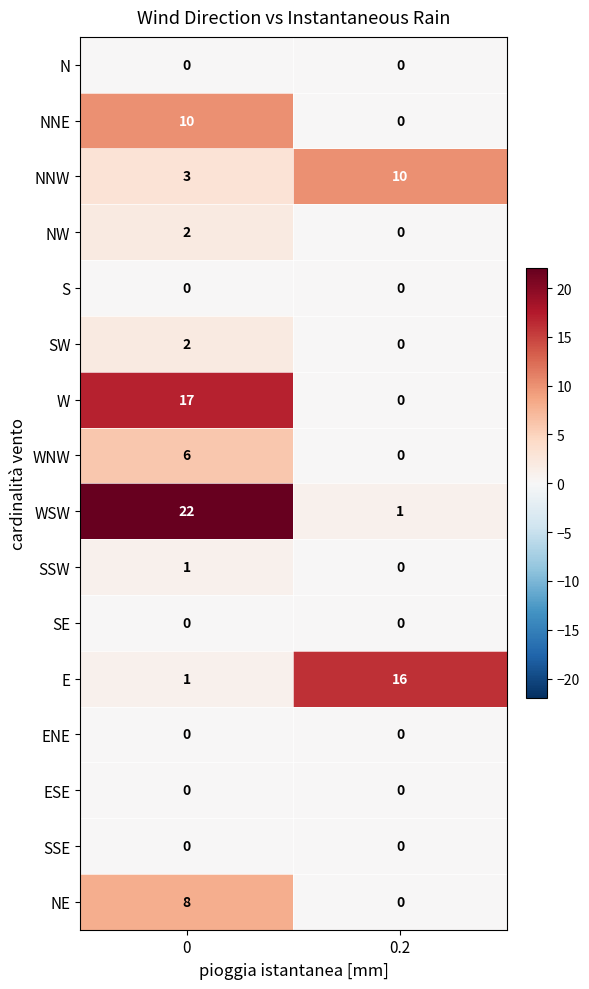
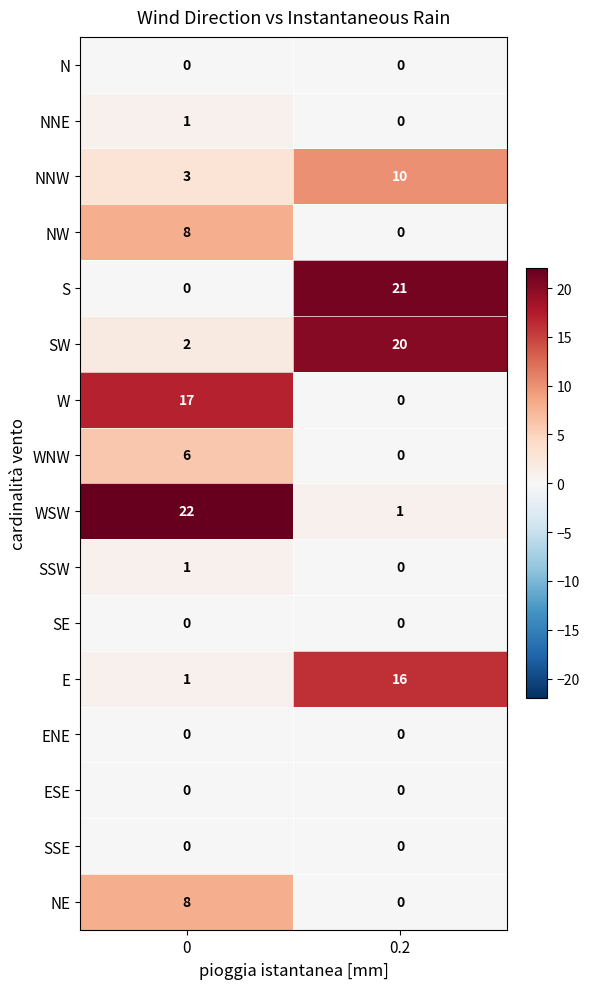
  {
    "N": {
      "0": 0,
      "0.2": 0
    },
    "NNE": {
-     "0": 10,
+     "0": 1,
      "0.2": 0
    },
    "NNW": {
      "0": 3,
      "0.2": 10
    },
    "NW": {
-     "0": 2,
+     "0": 8,
      "0.2": 0
    },
    "S": {
      "0": 0,
-     "0.2": 0
+     "0.2": 21
    },
    "SW": {
      "0": 2,
-     "0.2": 0
+     "0.2": 20
    },
    "W": {
      "0": 17,
      "0.2": 0
    },
    "WNW": {
      "0": 6,
      "0.2": 0
    },
    "WSW": {
      "0": 22,
      "0.2": 1
    },
    "SSW": {
      "0": 1,
      "0.2": 0
    },
    "SE": {
      "0": 0,
      "0.2": 0
    },
    "E": {
      "0": 1,
      "0.2": 16
    },
    "ENE": {
      "0": 0,
      "0.2": 0
    },
    "ESE": {
      "0": 0,
      "0.2": 0
    },
    "SSE": {
      "0": 0,
      "0.2": 0
    },
    "NE": {
      "0": 8,
      "0.2": 0
    }
  }
